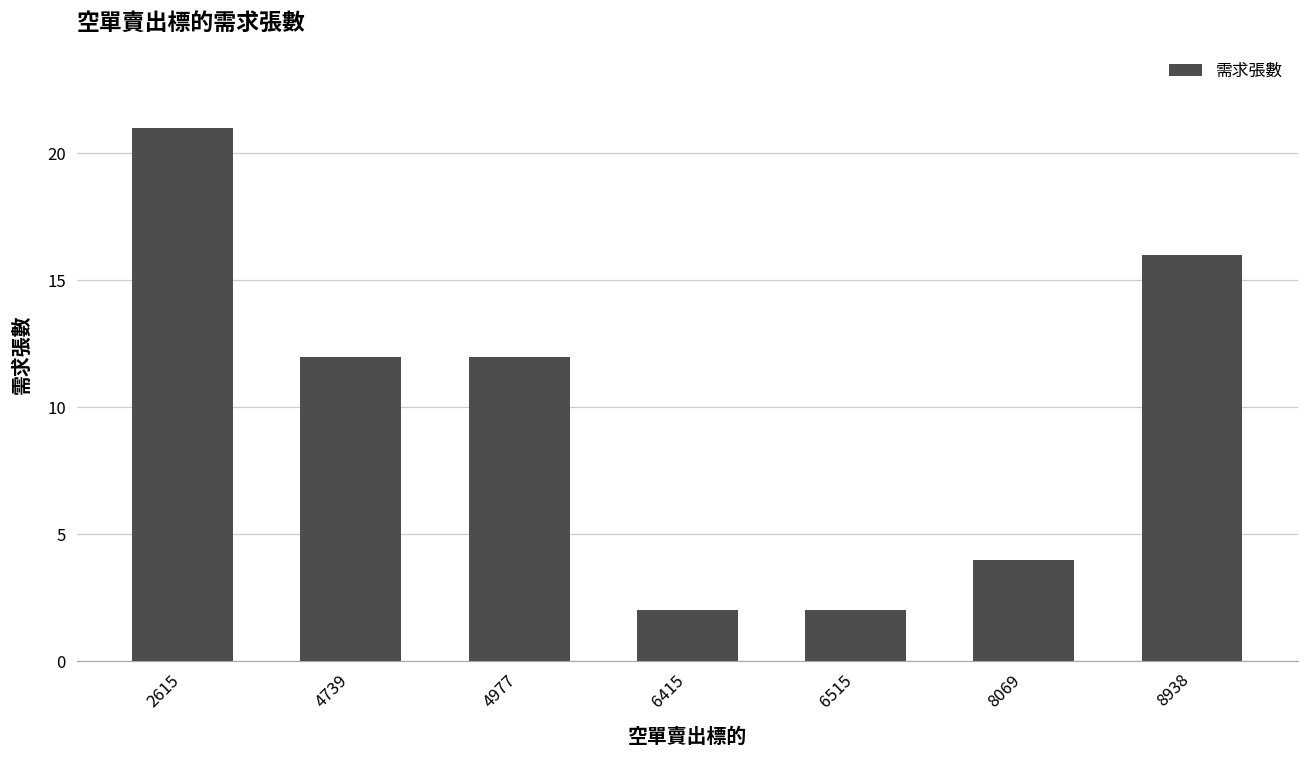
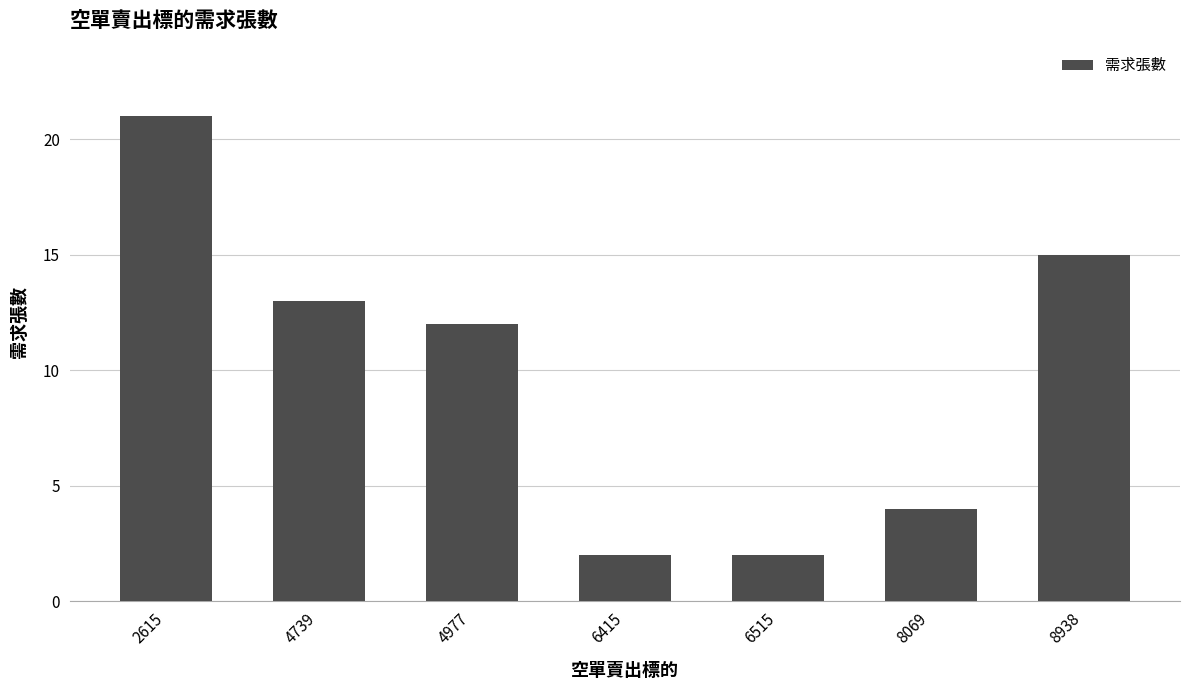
  {
    "2615": 21,
-   "4739": 12,
+   "4739": 13,
    "4977": 12,
    "6415": 2,
    "6515": 2,
    "8069": 4,
-   "8938": 16
+   "8938": 15
  }
